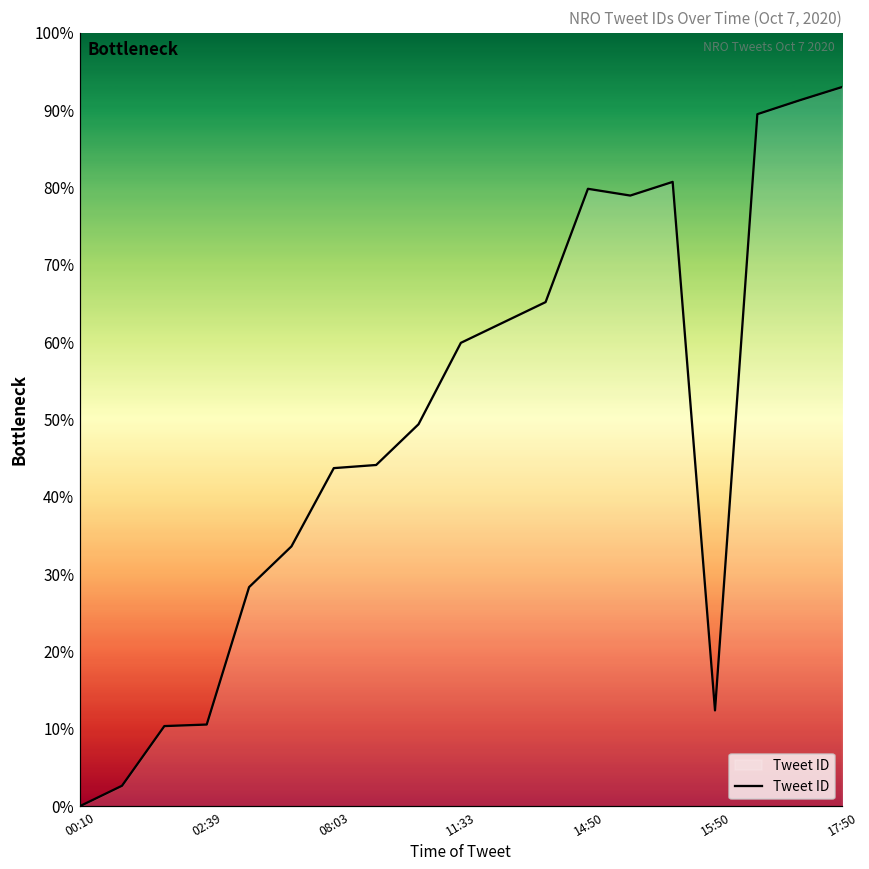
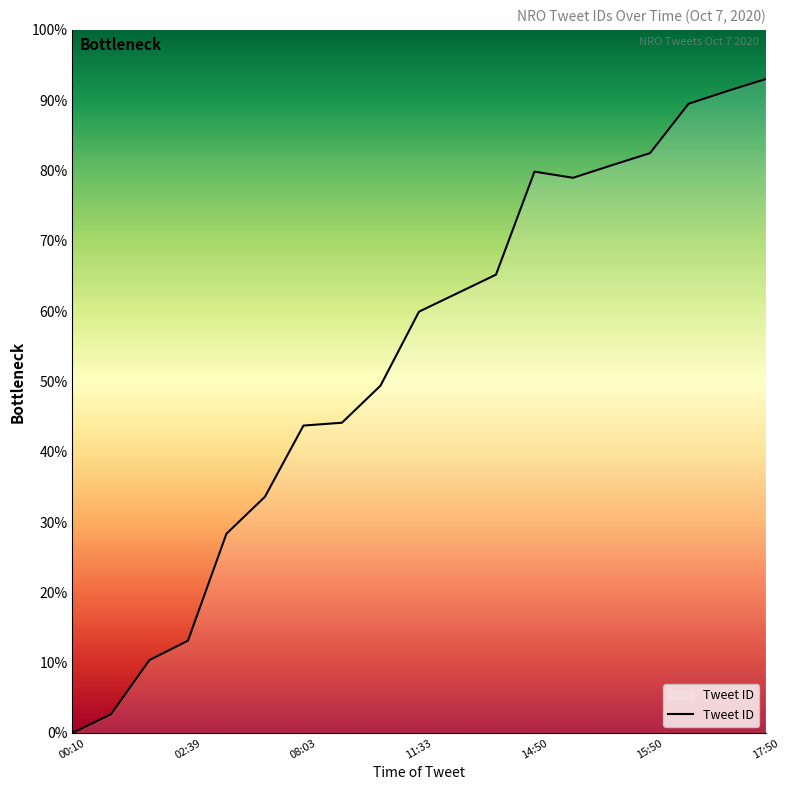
  {
    "00:10": "0%",
-   "02:39": "11%",
+   "02:39": "13%",
    "08:03": "44%",
    "11:33": "60%",
    "14:50": "80%",
-   "15:50": "12%",
+   "15:50": "82%",
    "17:50": "93%"
  }
